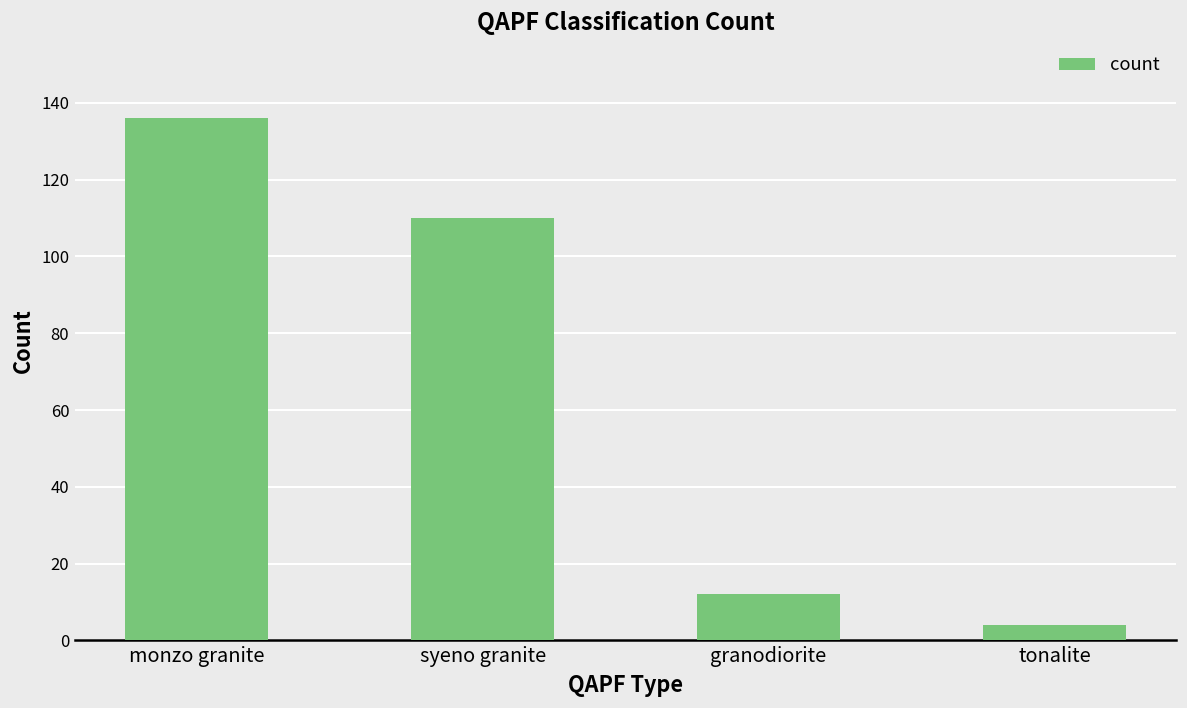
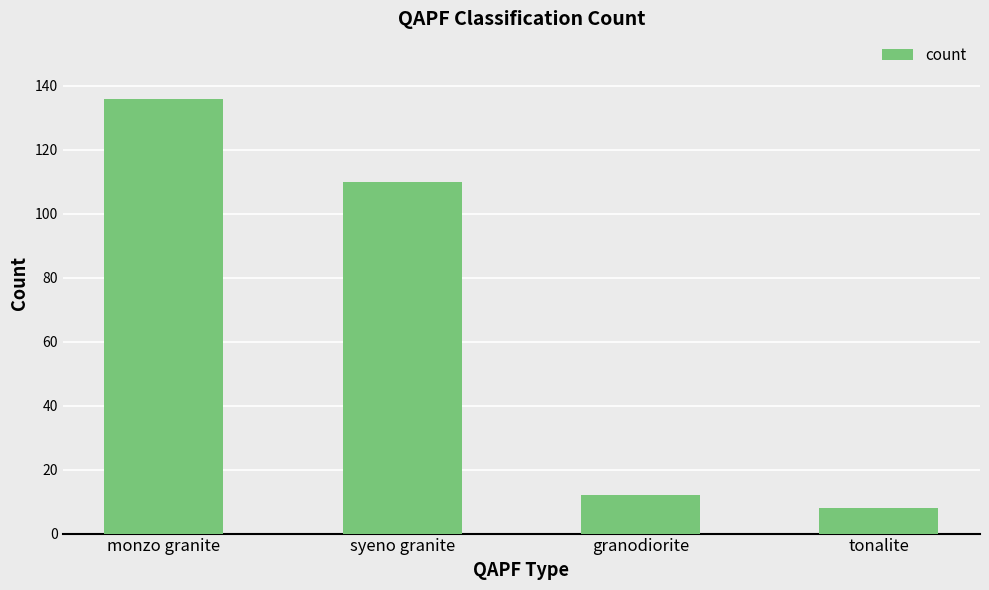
  {
    "monzo granite": 136,
    "syeno granite": 110,
    "granodiorite": 12,
-   "tonalite": 4
+   "tonalite": 8
  }
